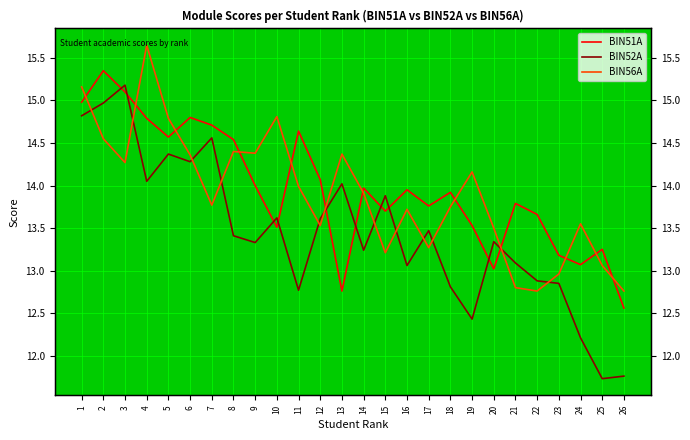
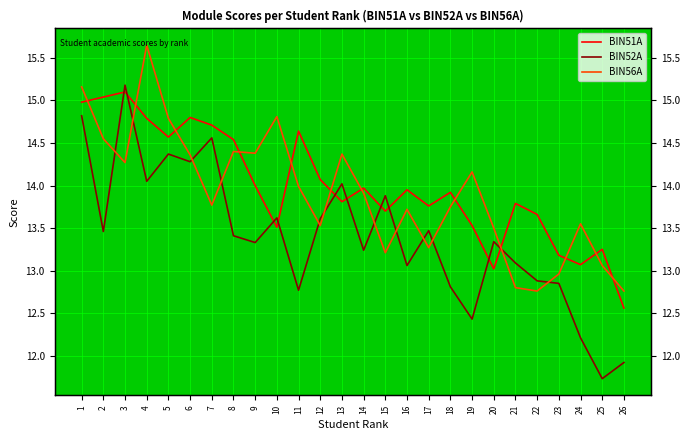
  {
    "BIN51A": {
      "1": 15.0,
-     "2": 15.4,
+     "2": 15.0,
      "3": 15.1,
      "4": 14.8,
      "5": 14.6,
      "6": 14.8,
      "7": 14.7,
      "8": 14.5,
      "9": 14.0,
      "10": 13.5,
      "11": 14.6,
      "12": 14.1,
-     "13": 12.8,
+     "13": 13.8,
      "14": 14.0,
      "15": 13.7,
      "16": 14.0,
      "17": 13.8,
      "18": 13.9,
      "19": 13.5,
      "20": 13.0,
      "21": 13.8,
      "22": 13.7,
      "23": 13.2,
      "24": 13.1,
      "25": 13.3,
      "26": 12.6
    },
    "BIN52A": {
      "1": 14.8,
-     "2": 15.0,
+     "2": 13.5,
      "3": 15.2,
      "4": 14.1,
      "5": 14.4,
      "6": 14.3,
      "7": 14.6,
      "8": 13.4,
      "9": 13.3,
      "10": 13.6,
      "11": 12.8,
      "12": 13.6,
      "13": 14.0,
      "14": 13.2,
      "15": 13.9,
      "16": 13.1,
      "17": 13.5,
      "18": 12.8,
      "19": 12.4,
      "20": 13.3,
      "21": 13.1,
      "22": 12.9,
      "23": 12.9,
      "24": 12.2,
      "25": 11.7,
-     "26": 11.8
+     "26": 11.9
    },
    "BIN56A": {
      "1": 15.2,
      "2": 14.6,
      "3": 14.3,
      "4": 15.7,
      "5": 14.8,
      "6": 14.4,
      "7": 13.8,
      "8": 14.4,
      "9": 14.4,
      "10": 14.8,
      "11": 14.0,
      "12": 13.5,
      "13": 14.4,
      "14": 13.9,
      "15": 13.2,
      "16": 13.7,
      "17": 13.3,
      "18": 13.8,
      "19": 14.2,
      "20": 13.5,
      "21": 12.8,
      "22": 12.8,
      "23": 13.0,
      "24": 13.6,
      "25": 13.1,
      "26": 12.8
    }
  }
